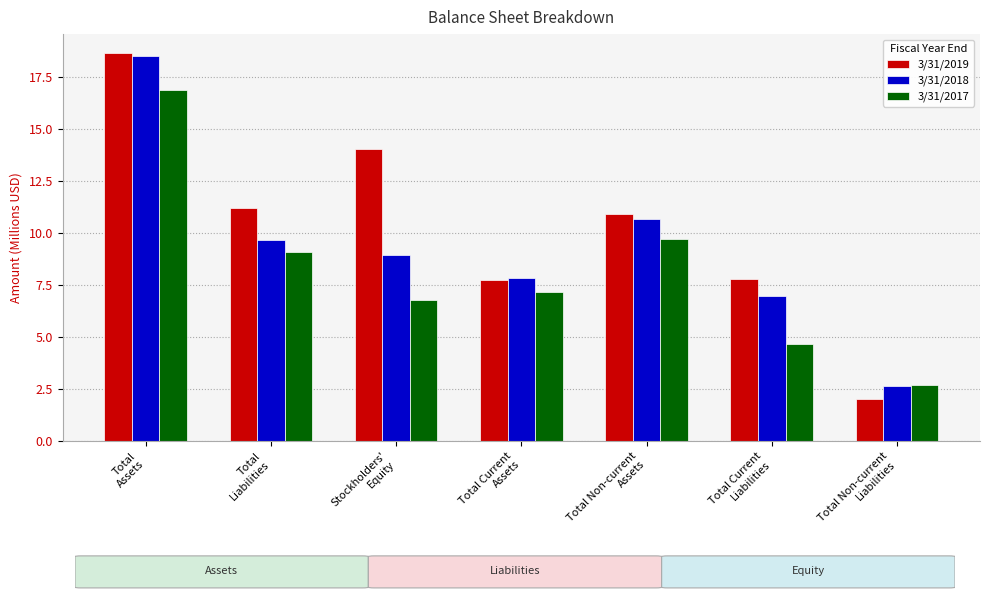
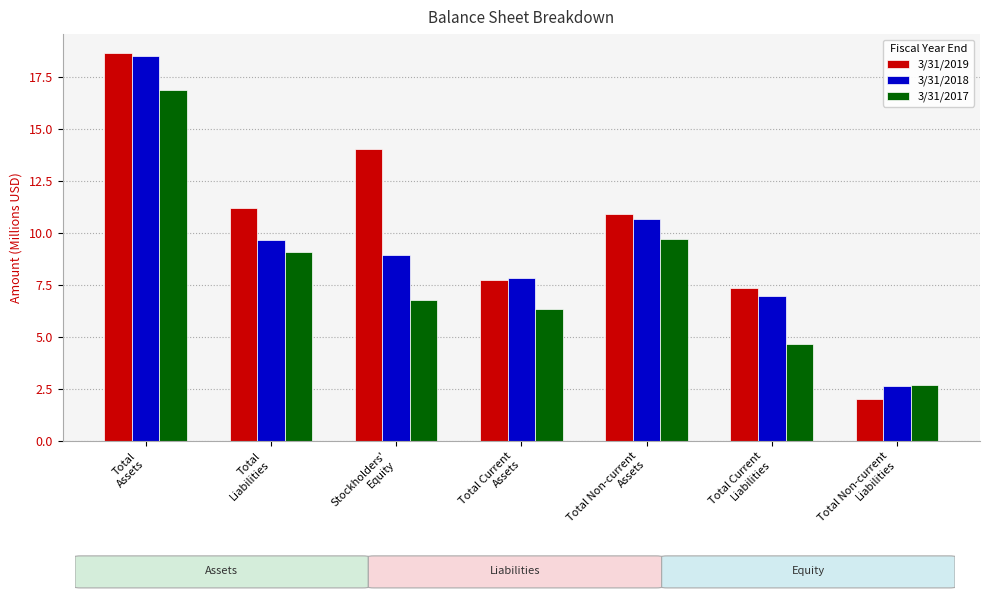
  {
    "3/31/2019": {
      "Total Assets": 18.6,
      "Total Liabilities": 11.2,
      "Stockholders' Equity": 14.0,
      "Total Current Assets": 7.7,
      "Total Non-current Assets": 10.9,
-     "Total Current Liabilities": 7.8,
+     "Total Current Liabilities": 7.3,
      "Total Non-current Liabilities": 2.0
    },
    "3/31/2018": {
      "Total Assets": 18.5,
      "Total Liabilities": 9.6,
      "Stockholders' Equity": 8.9,
      "Total Current Assets": 7.8,
      "Total Non-current Assets": 10.7,
      "Total Current Liabilities": 7.0,
      "Total Non-current Liabilities": 2.6
    },
    "3/31/2017": {
      "Total Assets": 16.9,
      "Total Liabilities": 9.1,
      "Stockholders' Equity": 6.8,
-     "Total Current Assets": 7.2,
+     "Total Current Assets": 6.3,
      "Total Non-current Assets": 9.7,
      "Total Current Liabilities": 4.7,
      "Total Non-current Liabilities": 2.7
    }
  }
